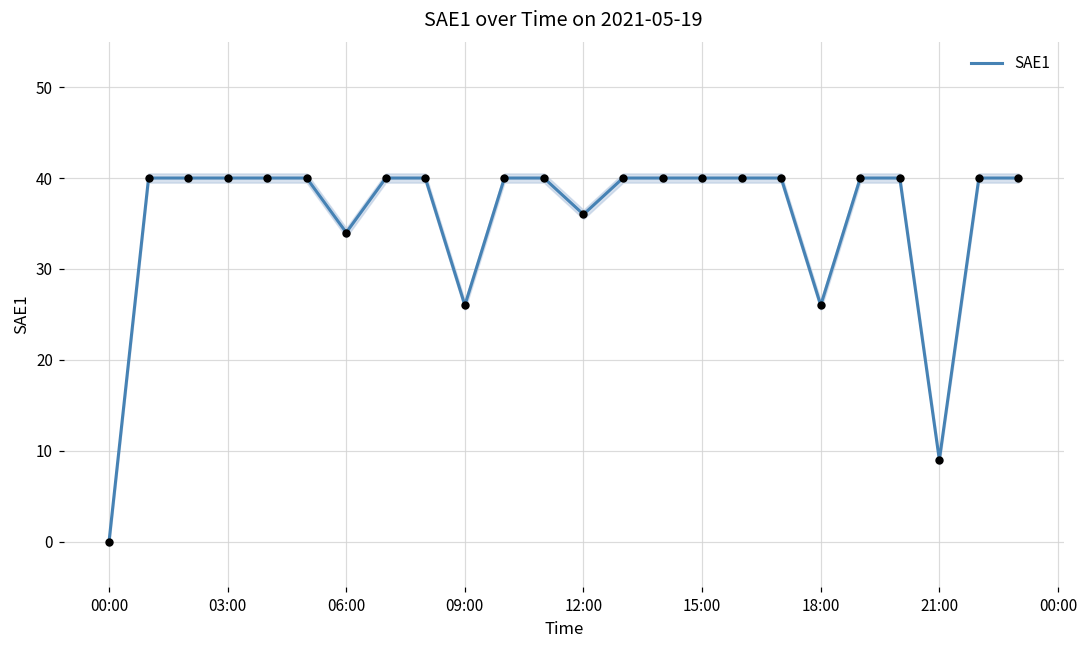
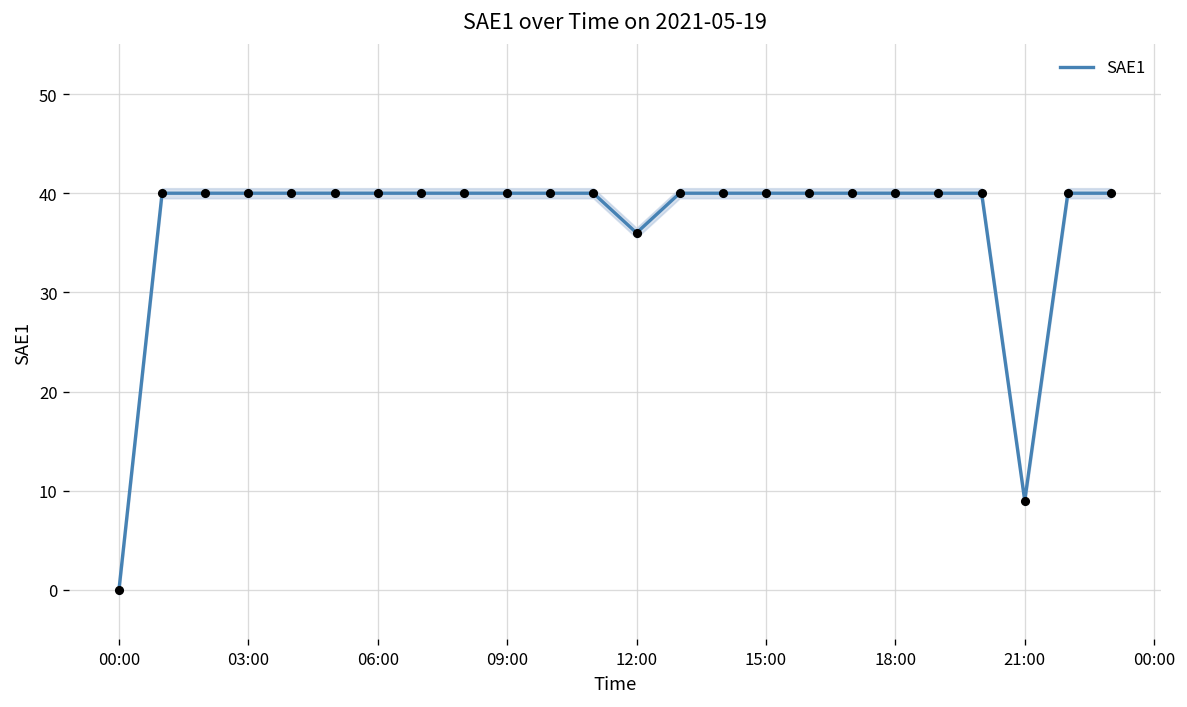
  {
    "SAE1": {
      "00:00": 0,
      "03:00": 40,
-     "06:00": 34,
-     "09:00": 26,
+     "06:00": 40,
+     "09:00": 40,
      "12:00": 36,
      "15:00": 40,
-     "18:00": 26,
+     "18:00": 40,
      "21:00": 9
    }
  }
